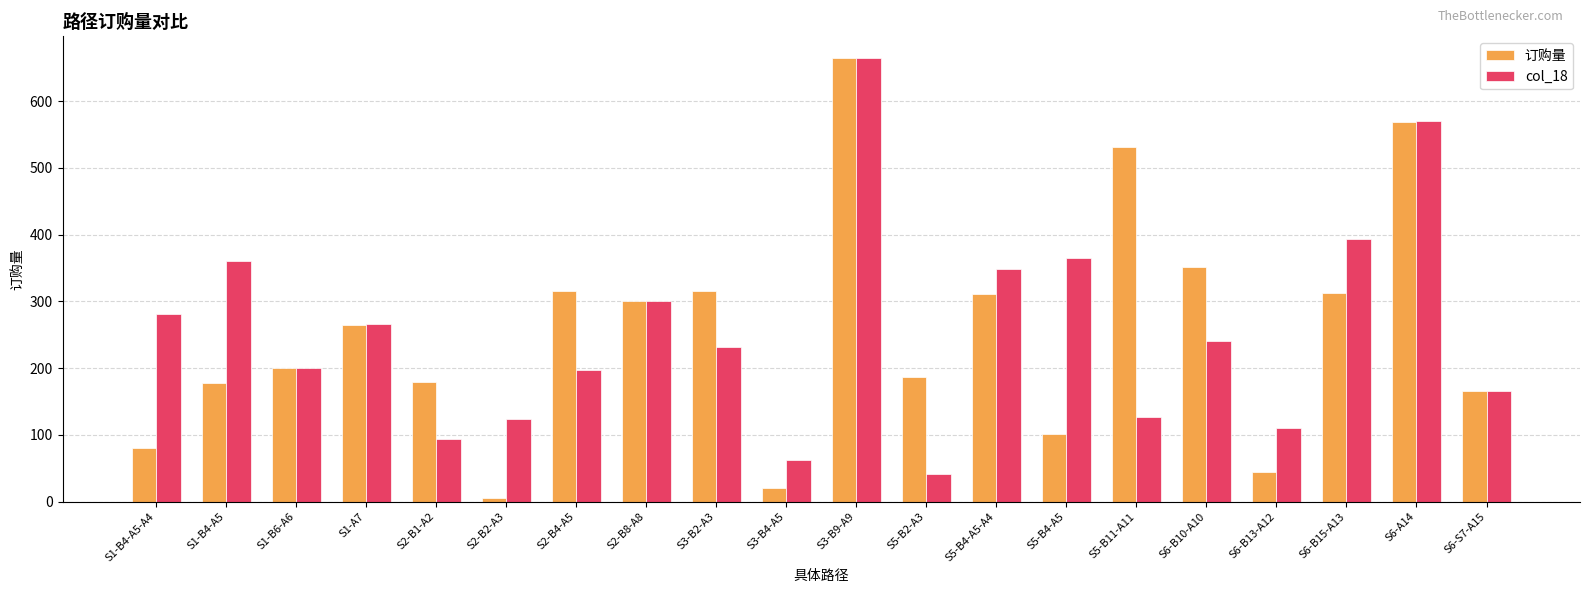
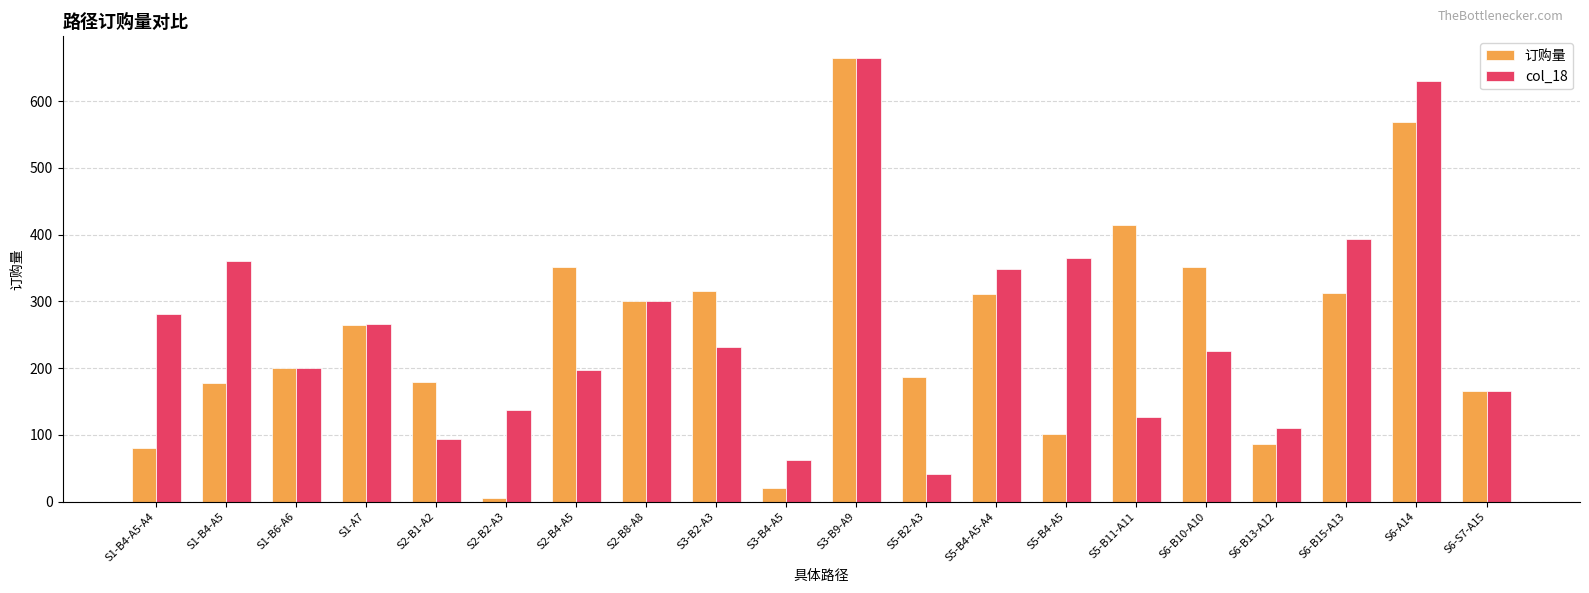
  {
    "订购量": {
      "S1-B4-A5-A4": 80,
      "S1-B4-A5": 180,
      "S1-B6-A6": 200,
      "S1-A7": 270,
      "S2-B1-A2": 180,
      "S2-B2-A3": 10,
-     "S2-B4-A5": 320,
+     "S2-B4-A5": 350,
      "S2-B8-A8": 300,
      "S3-B2-A3": 320,
      "S3-B4-A5": 20,
      "S3-B9-A9": 660,
      "S5-B2-A3": 190,
      "S5-B4-A5-A4": 310,
      "S5-B4-A5": 100,
-     "S5-B11-A11": 530,
+     "S5-B11-A11": 420,
      "S6-B10-A10": 350,
-     "S6-B13-A12": 50,
+     "S6-B13-A12": 90,
      "S6-B15-A13": 310,
      "S6-A14": 570,
      "S6-S7-A15": 170
    },
    "col_18": {
      "S1-B4-A5-A4": 280,
      "S1-B4-A5": 360,
      "S1-B6-A6": 200,
      "S1-A7": 270,
      "S2-B1-A2": 90,
-     "S2-B2-A3": 120,
+     "S2-B2-A3": 140,
      "S2-B4-A5": 200,
      "S2-B8-A8": 300,
      "S3-B2-A3": 230,
      "S3-B4-A5": 60,
      "S3-B9-A9": 660,
      "S5-B2-A3": 40,
      "S5-B4-A5-A4": 350,
      "S5-B4-A5": 370,
      "S5-B11-A11": 130,
-     "S6-B10-A10": 240,
+     "S6-B10-A10": 230,
      "S6-B13-A12": 110,
      "S6-B15-A13": 390,
-     "S6-A14": 570,
+     "S6-A14": 630,
      "S6-S7-A15": 170
    }
  }
